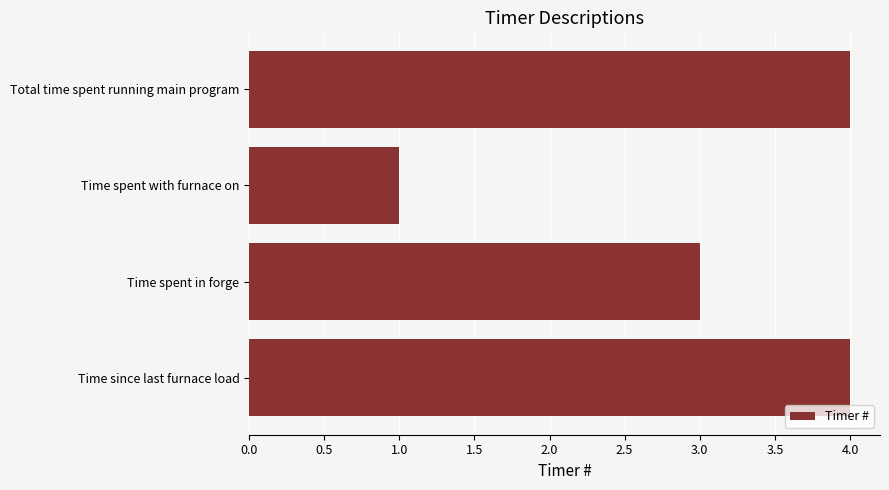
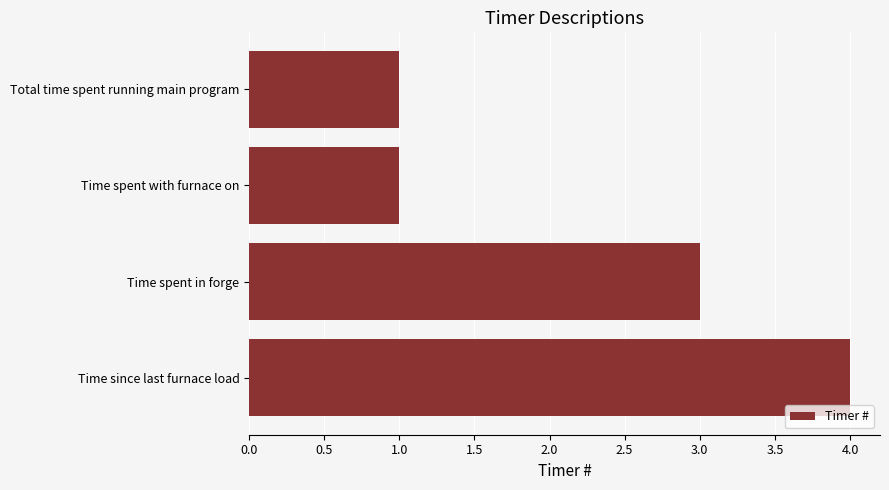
  {
-   "Total time spent running main program": 4,
+   "Total time spent running main program": 1,
    "Time spent with furnace on": 1,
    "Time spent in forge": 3,
    "Time since last furnace load": 4
  }
